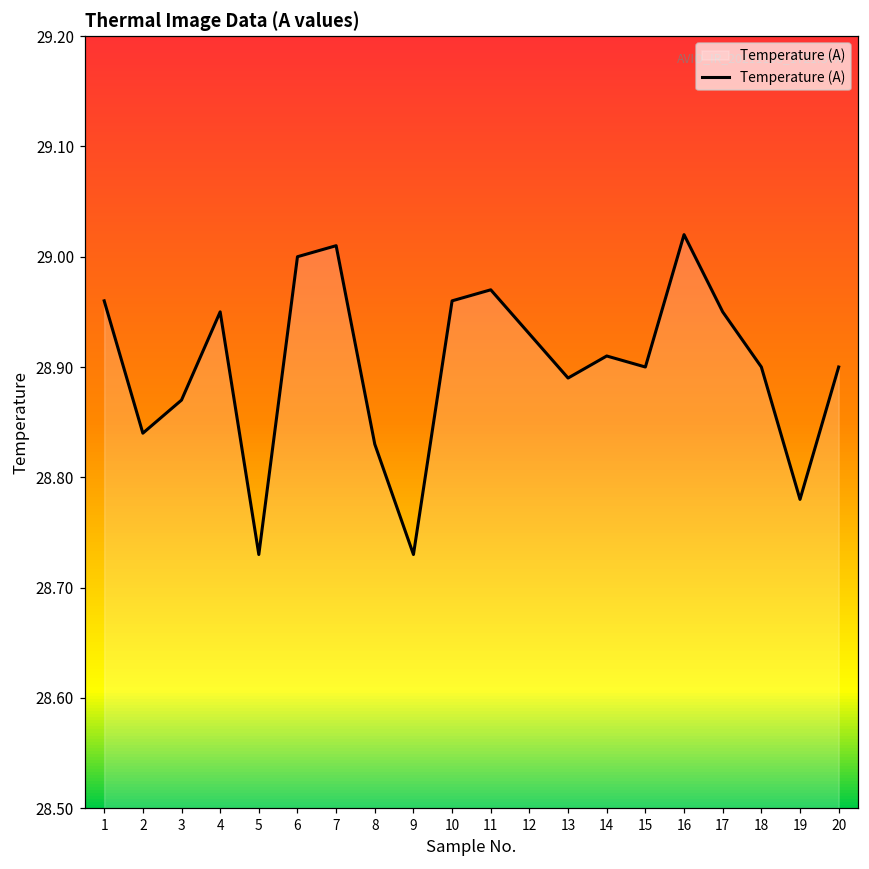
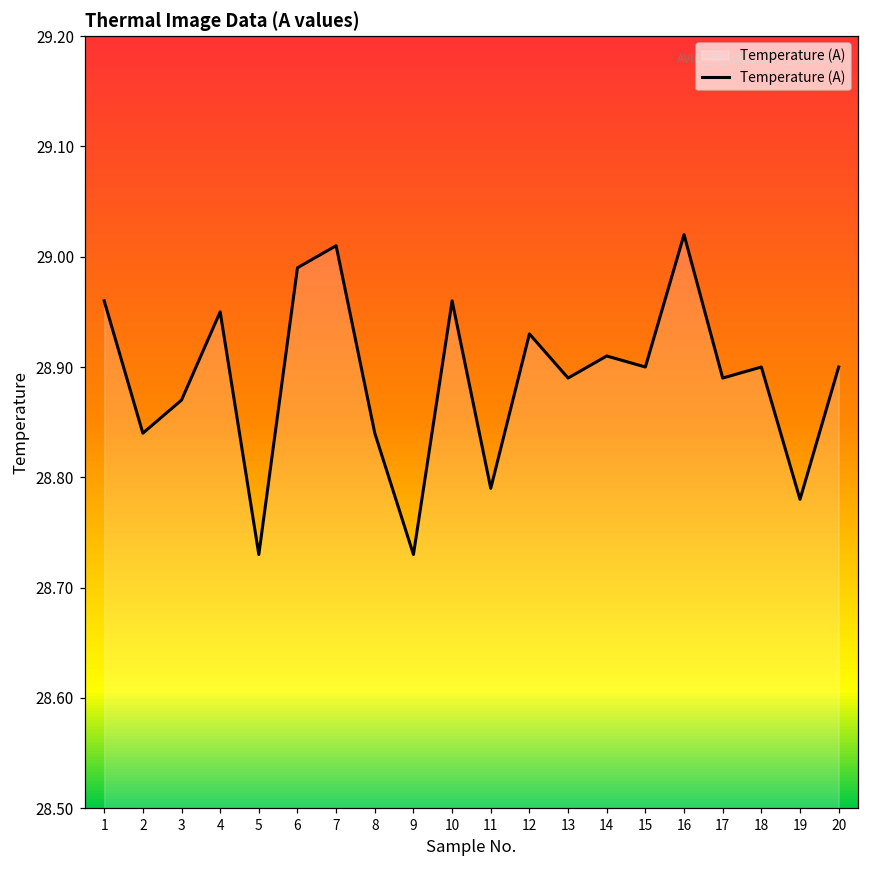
  {
    "1": 28.96,
    "2": 28.84,
    "3": 28.87,
    "4": 28.95,
    "5": 28.73,
-   "6": 29.00,
+   "6": 28.99,
    "7": 29.01,
-   "8": 28.83,
+   "8": 28.84,
    "9": 28.73,
    "10": 28.96,
-   "11": 28.97,
+   "11": 28.79,
    "12": 28.93,
    "13": 28.89,
    "14": 28.91,
    "15": 28.90,
    "16": 29.02,
-   "17": 28.95,
+   "17": 28.89,
    "18": 28.90,
    "19": 28.78,
    "20": 28.90
  }
